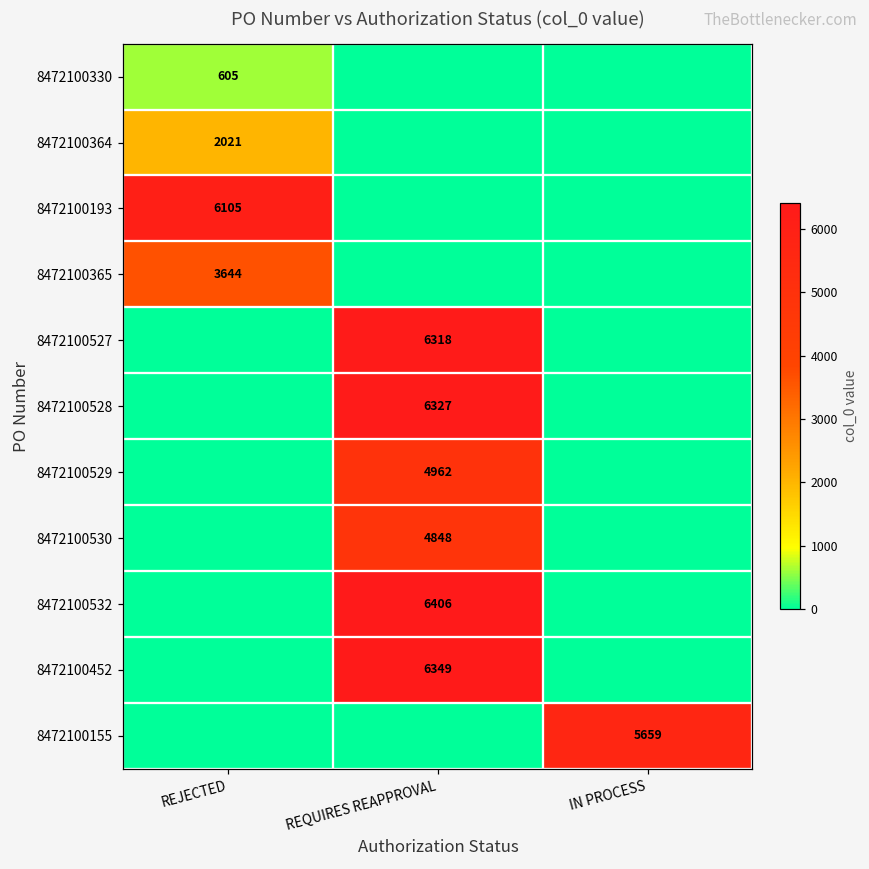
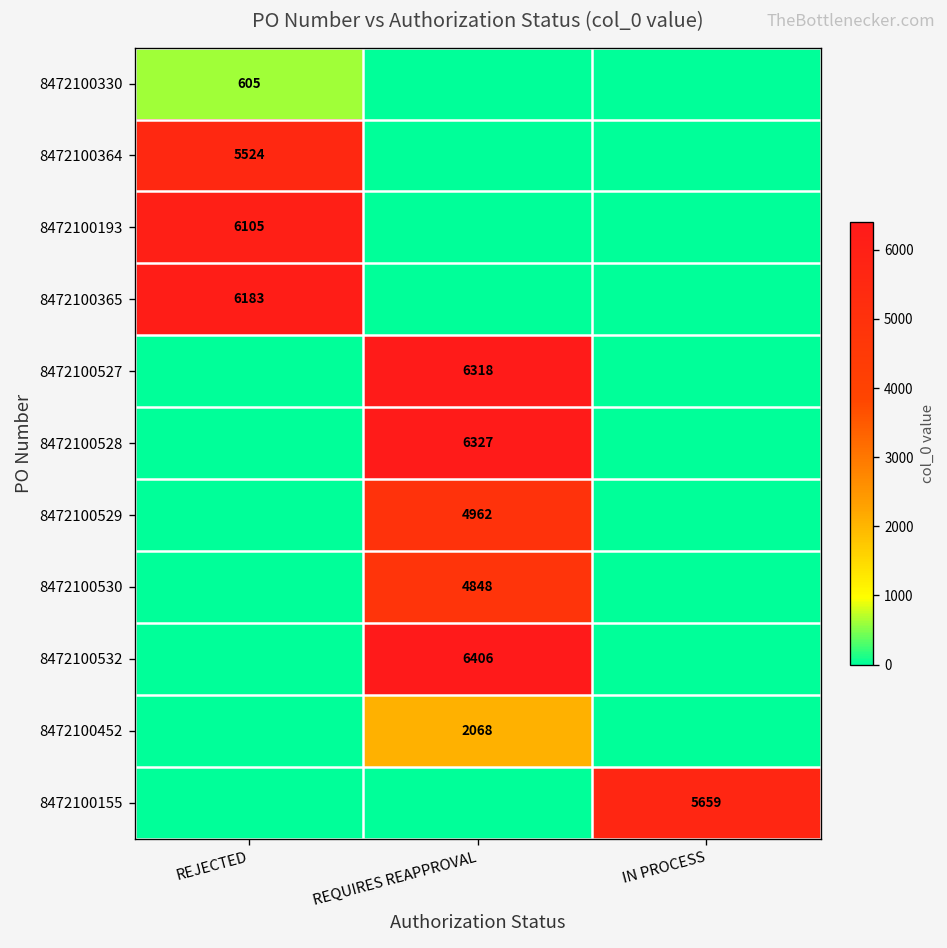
  {
    "8472100330": {
      "REJECTED": 605
    },
    "8472100364": {
-     "REJECTED": 2021
+     "REJECTED": 5524
    },
    "8472100193": {
      "REJECTED": 6105
    },
    "8472100365": {
-     "REJECTED": 3644
+     "REJECTED": 6183
    },
    "8472100527": {
      "REQUIRES REAPPROVAL": 6318
    },
    "8472100528": {
      "REQUIRES REAPPROVAL": 6327
    },
    "8472100529": {
      "REQUIRES REAPPROVAL": 4962
    },
    "8472100530": {
      "REQUIRES REAPPROVAL": 4848
    },
    "8472100532": {
      "REQUIRES REAPPROVAL": 6406
    },
    "8472100452": {
-     "REQUIRES REAPPROVAL": 6349
+     "REQUIRES REAPPROVAL": 2068
    },
    "8472100155": {
      "IN PROCESS": 5659
    }
  }
